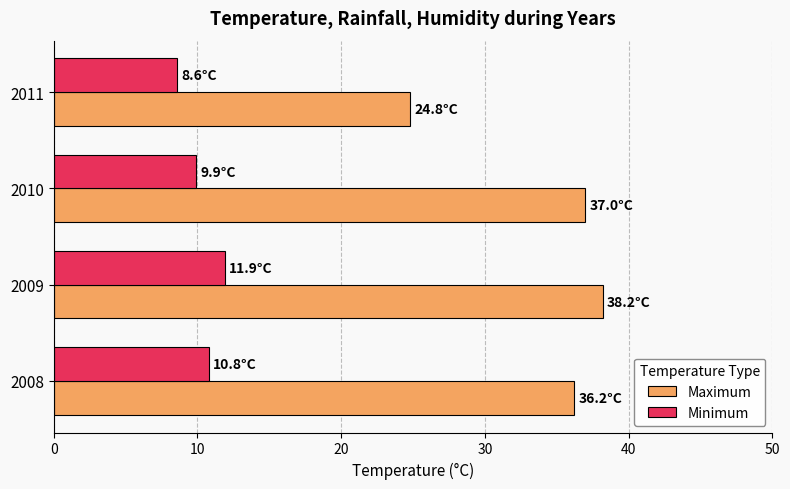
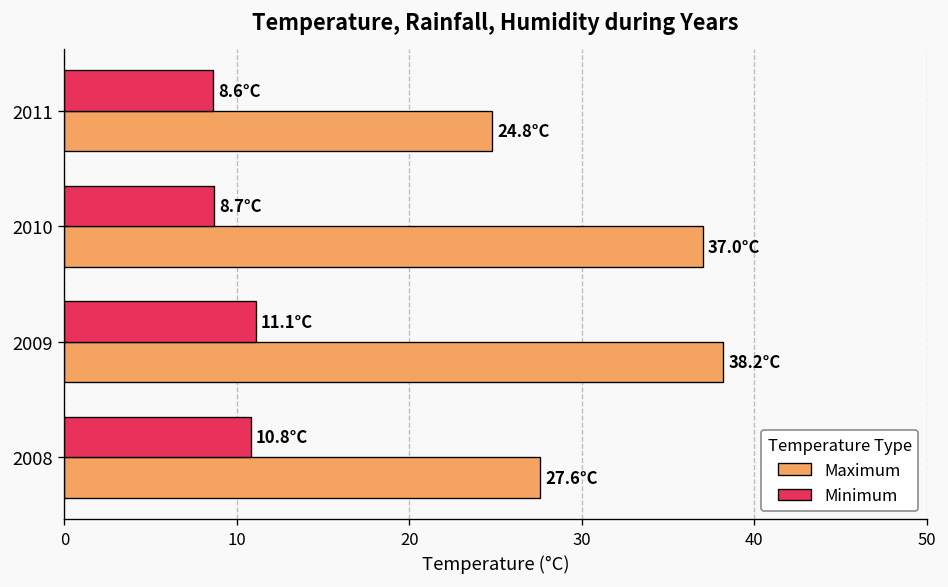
  {
    "Maximum": {
      "2011": "24.8°C",
      "2010": "37.0°C",
      "2009": "38.2°C",
-     "2008": "36.2°C"
+     "2008": "27.6°C"
    },
    "Minimum": {
      "2011": "8.6°C",
-     "2010": "9.9°C",
-     "2009": "11.9°C",
+     "2010": "8.7°C",
+     "2009": "11.1°C",
      "2008": "10.8°C"
    }
  }
